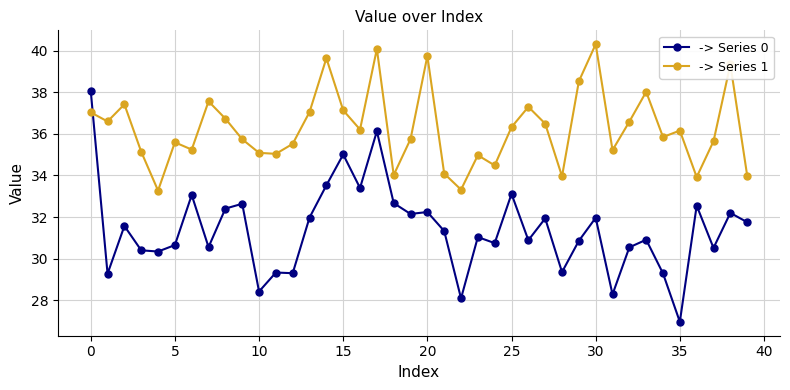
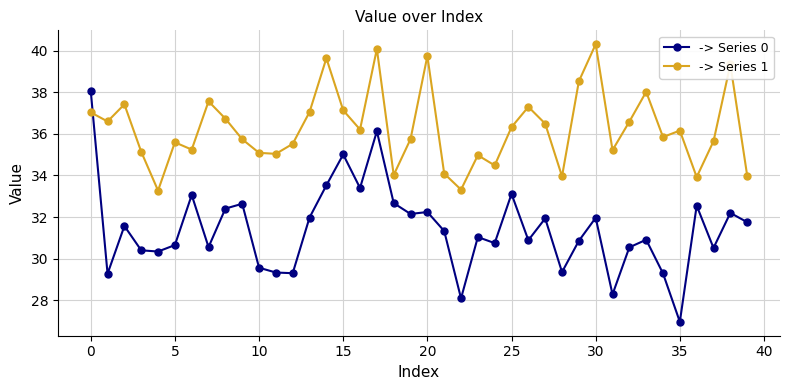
  {
    "-> Series 0": {
      "0": 38.1,
      "5": 30.7,
-     "10": 28.4,
+     "10": 29.6,
      "15": 35.0,
      "20": 32.2,
      "25": 33.1,
      "30": 32.0,
      "35": 27.0
    },
    "-> Series 1": {
      "0": 37.0,
      "5": 35.6,
      "10": 35.1,
      "15": 37.1,
      "20": 39.7,
      "25": 36.3,
      "30": 40.3,
      "35": 36.2
    }
  }
